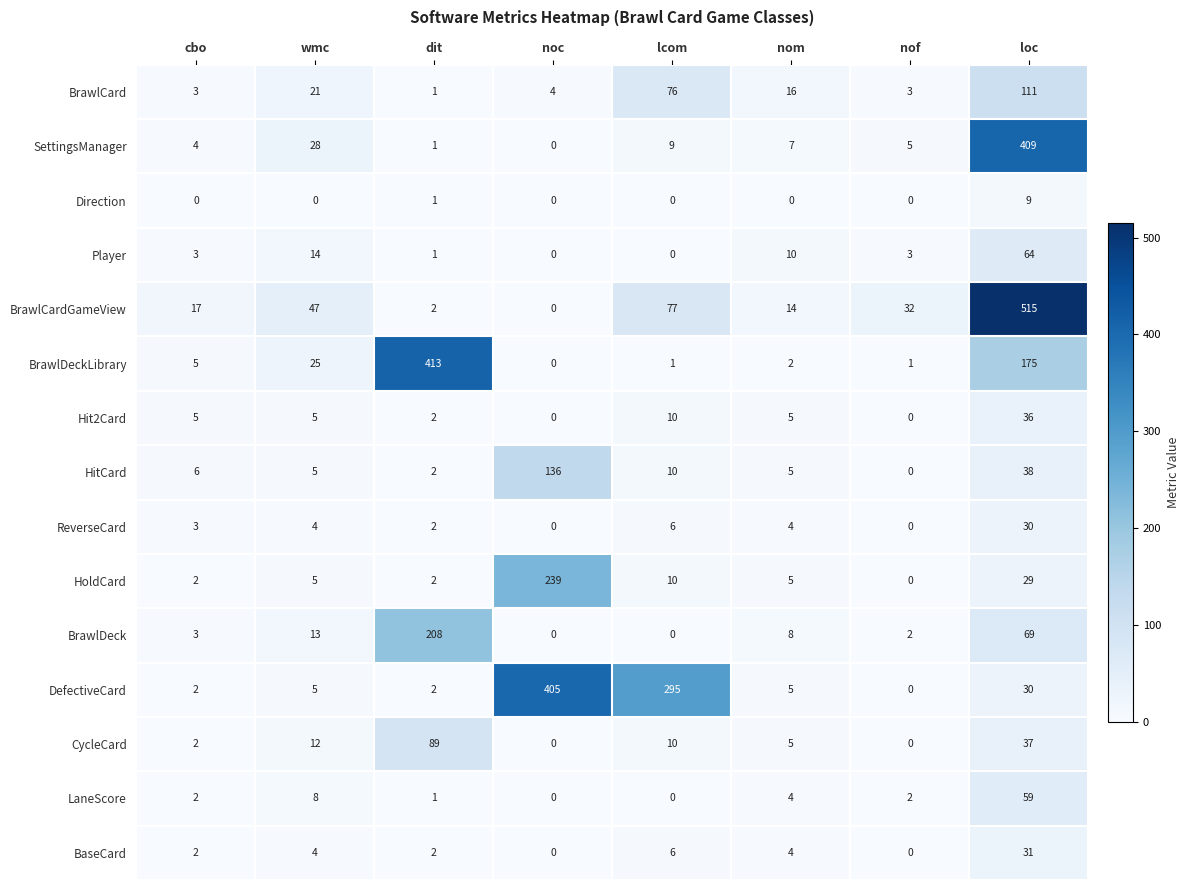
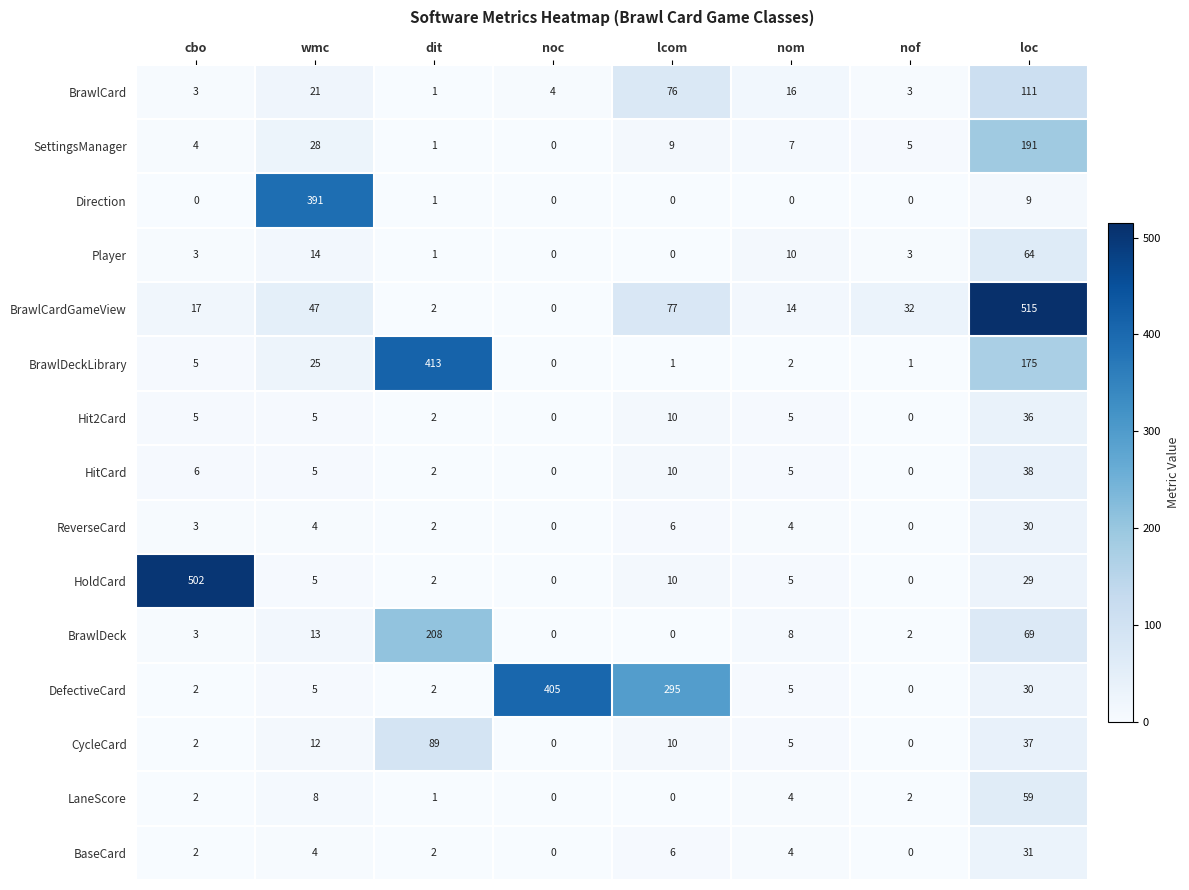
  {
    "BrawlCard": {
      "cbo": 3,
      "wmc": 21,
      "dit": 1,
      "noc": 4,
      "lcom": 76,
      "nom": 16,
      "nof": 3,
      "loc": 111
    },
    "SettingsManager": {
      "cbo": 4,
      "wmc": 28,
      "dit": 1,
      "noc": 0,
      "lcom": 9,
      "nom": 7,
      "nof": 5,
-     "loc": 409
+     "loc": 191
    },
    "Direction": {
      "cbo": 0,
-     "wmc": 0,
+     "wmc": 391,
      "dit": 1,
      "noc": 0,
      "lcom": 0,
      "nom": 0,
      "nof": 0,
      "loc": 9
    },
    "Player": {
      "cbo": 3,
      "wmc": 14,
      "dit": 1,
      "noc": 0,
      "lcom": 0,
      "nom": 10,
      "nof": 3,
      "loc": 64
    },
    "BrawlCardGameView": {
      "cbo": 17,
      "wmc": 47,
      "dit": 2,
      "noc": 0,
      "lcom": 77,
      "nom": 14,
      "nof": 32,
      "loc": 515
    },
    "BrawlDeckLibrary": {
      "cbo": 5,
      "wmc": 25,
      "dit": 413,
      "noc": 0,
      "lcom": 1,
      "nom": 2,
      "nof": 1,
      "loc": 175
    },
    "Hit2Card": {
      "cbo": 5,
      "wmc": 5,
      "dit": 2,
      "noc": 0,
      "lcom": 10,
      "nom": 5,
      "nof": 0,
      "loc": 36
    },
    "HitCard": {
      "cbo": 6,
      "wmc": 5,
      "dit": 2,
-     "noc": 136,
+     "noc": 0,
      "lcom": 10,
      "nom": 5,
      "nof": 0,
      "loc": 38
    },
    "ReverseCard": {
      "cbo": 3,
      "wmc": 4,
      "dit": 2,
      "noc": 0,
      "lcom": 6,
      "nom": 4,
      "nof": 0,
      "loc": 30
    },
    "HoldCard": {
-     "cbo": 2,
+     "cbo": 502,
      "wmc": 5,
      "dit": 2,
-     "noc": 239,
+     "noc": 0,
      "lcom": 10,
      "nom": 5,
      "nof": 0,
      "loc": 29
    },
    "BrawlDeck": {
      "cbo": 3,
      "wmc": 13,
      "dit": 208,
      "noc": 0,
      "lcom": 0,
      "nom": 8,
      "nof": 2,
      "loc": 69
    },
    "DefectiveCard": {
      "cbo": 2,
      "wmc": 5,
      "dit": 2,
      "noc": 405,
      "lcom": 295,
      "nom": 5,
      "nof": 0,
      "loc": 30
    },
    "CycleCard": {
      "cbo": 2,
      "wmc": 12,
      "dit": 89,
      "noc": 0,
      "lcom": 10,
      "nom": 5,
      "nof": 0,
      "loc": 37
    },
    "LaneScore": {
      "cbo": 2,
      "wmc": 8,
      "dit": 1,
      "noc": 0,
      "lcom": 0,
      "nom": 4,
      "nof": 2,
      "loc": 59
    },
    "BaseCard": {
      "cbo": 2,
      "wmc": 4,
      "dit": 2,
      "noc": 0,
      "lcom": 6,
      "nom": 4,
      "nof": 0,
      "loc": 31
    }
  }
